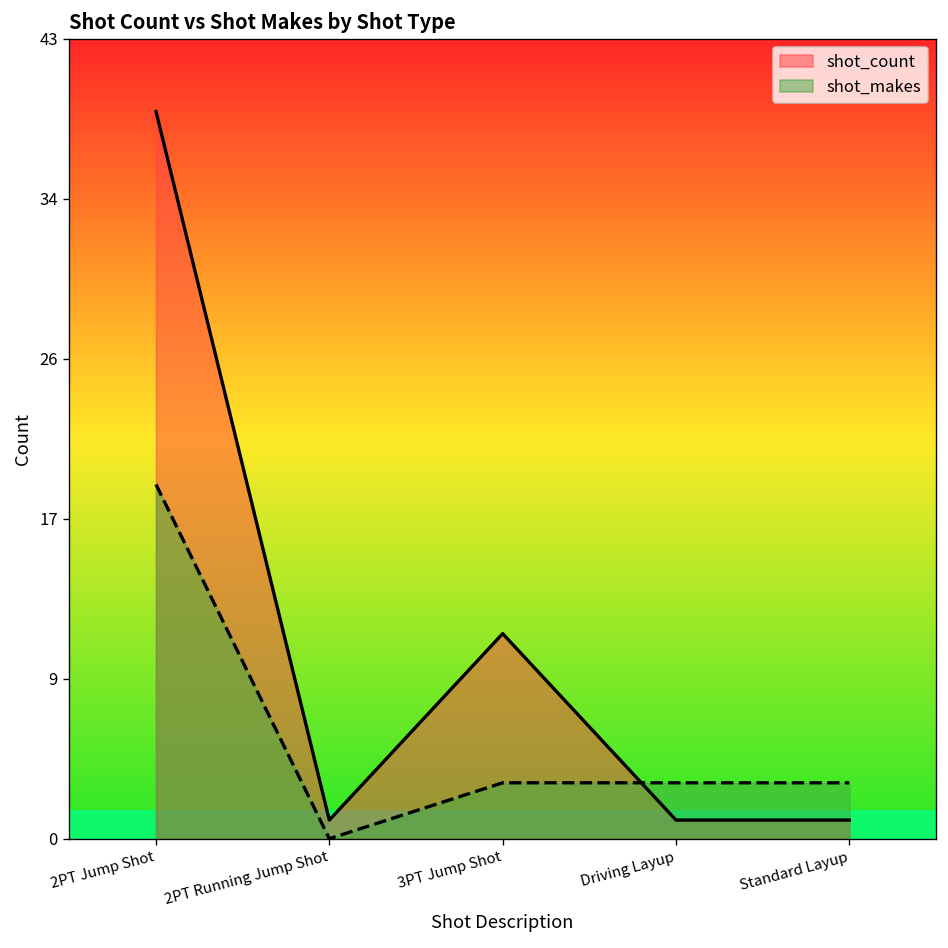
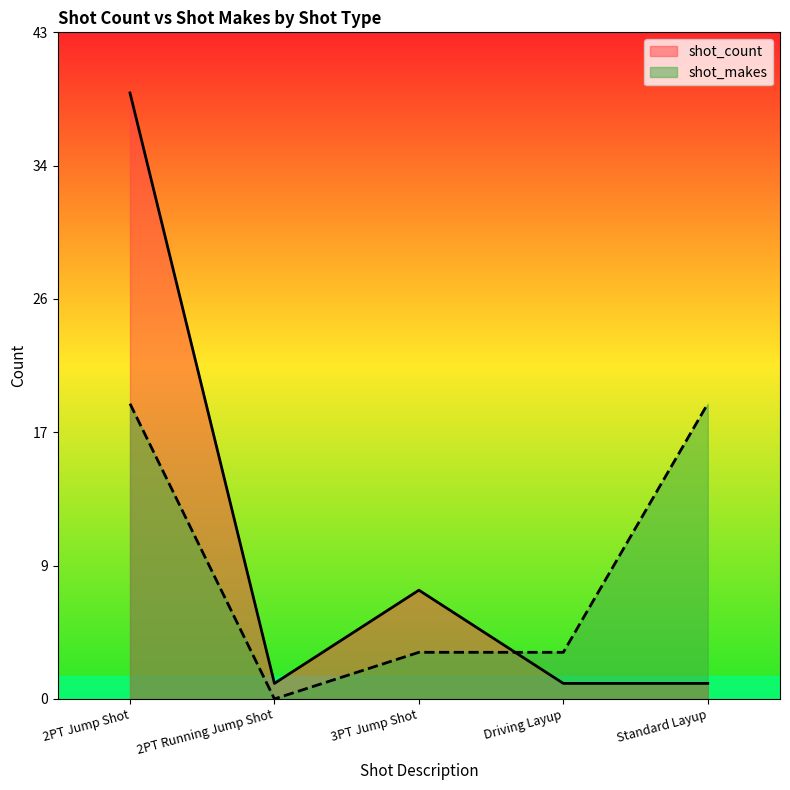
  {
    "shot_count": {
      "2PT Jump Shot": 39,
-     "3PT Jump Shot": 11
+     "3PT Jump Shot": 7
    },
    "shot_makes": {
      "2PT Jump Shot": 19,
      "3PT Jump Shot": 3,
      "Driving Layup": 3,
-     "Standard Layup": 3
+     "Standard Layup": 19
    }
  }
